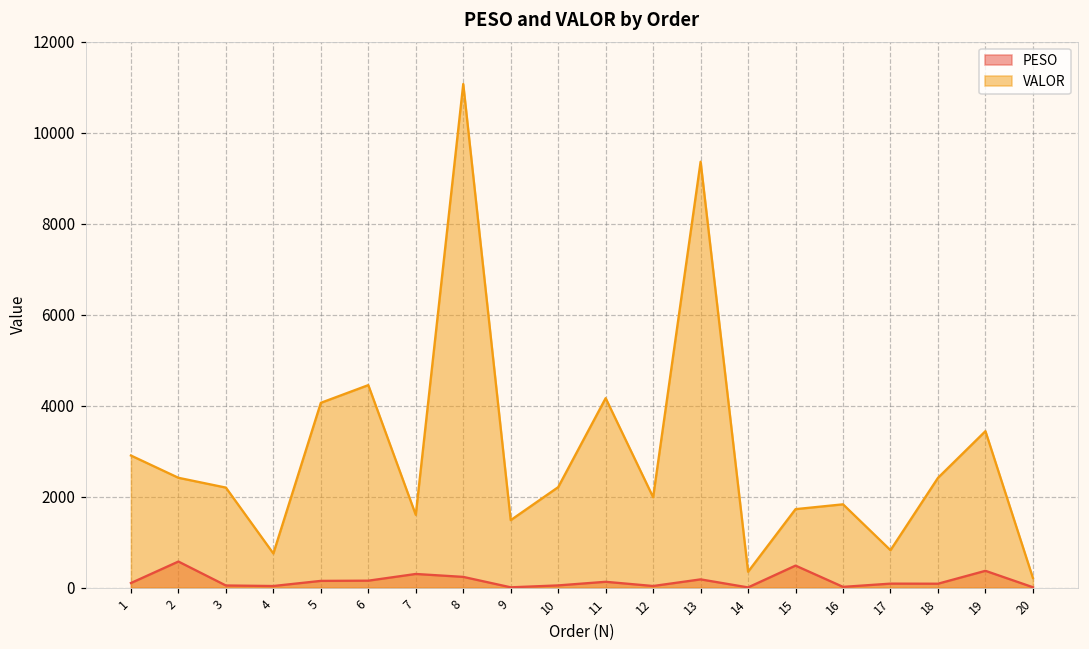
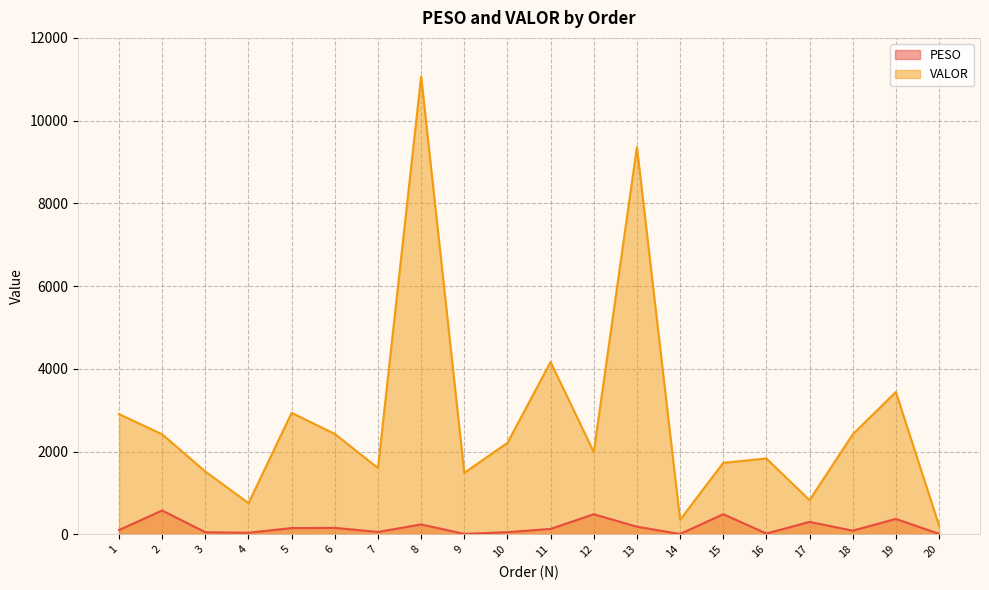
  {
    "PESO": {
      "1": 100,
      "2": 600,
      "3": 100,
      "4": 0,
      "5": 200,
      "6": 200,
-     "7": 300,
+     "7": 100,
      "8": 200,
      "9": 0,
      "10": 100,
      "11": 100,
-     "12": 0,
+     "12": 500,
      "13": 200,
      "14": 0,
      "15": 500,
      "16": 0,
-     "17": 100,
+     "17": 300,
      "18": 100,
      "19": 400,
      "20": 0
    },
    "VALOR": {
      "1": 2900,
      "2": 2400,
-     "3": 2200,
+     "3": 1500,
      "4": 800,
-     "5": 4100,
-     "6": 4500,
+     "5": 2900,
+     "6": 2400,
      "7": 1600,
      "8": 11100,
      "9": 1500,
      "10": 2200,
      "11": 4200,
      "12": 2000,
      "13": 9400,
      "14": 400,
      "15": 1700,
      "16": 1800,
      "17": 800,
      "18": 2400,
      "19": 3400,
      "20": 200
    }
  }
